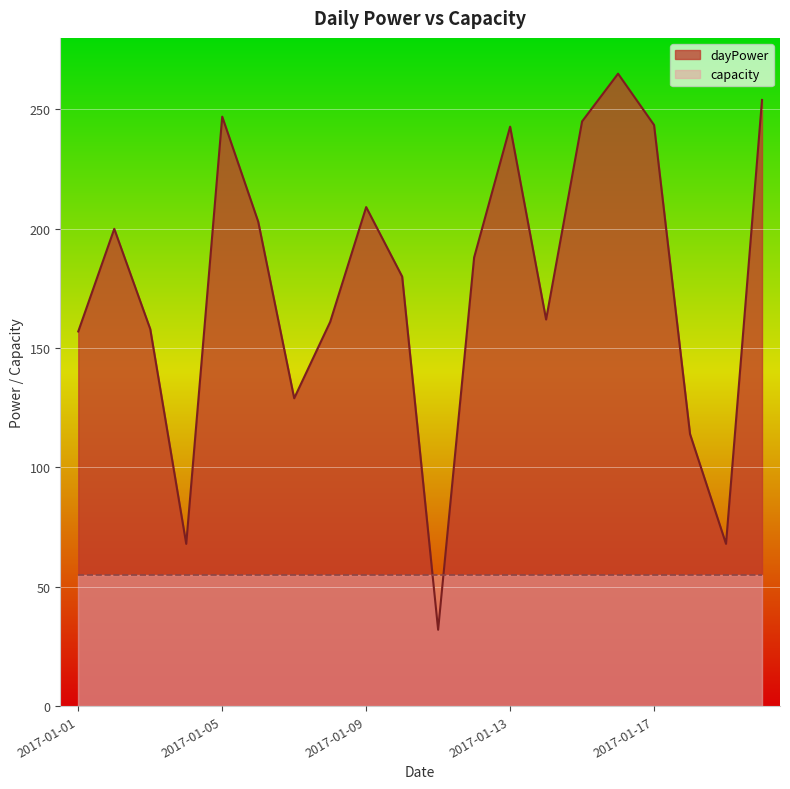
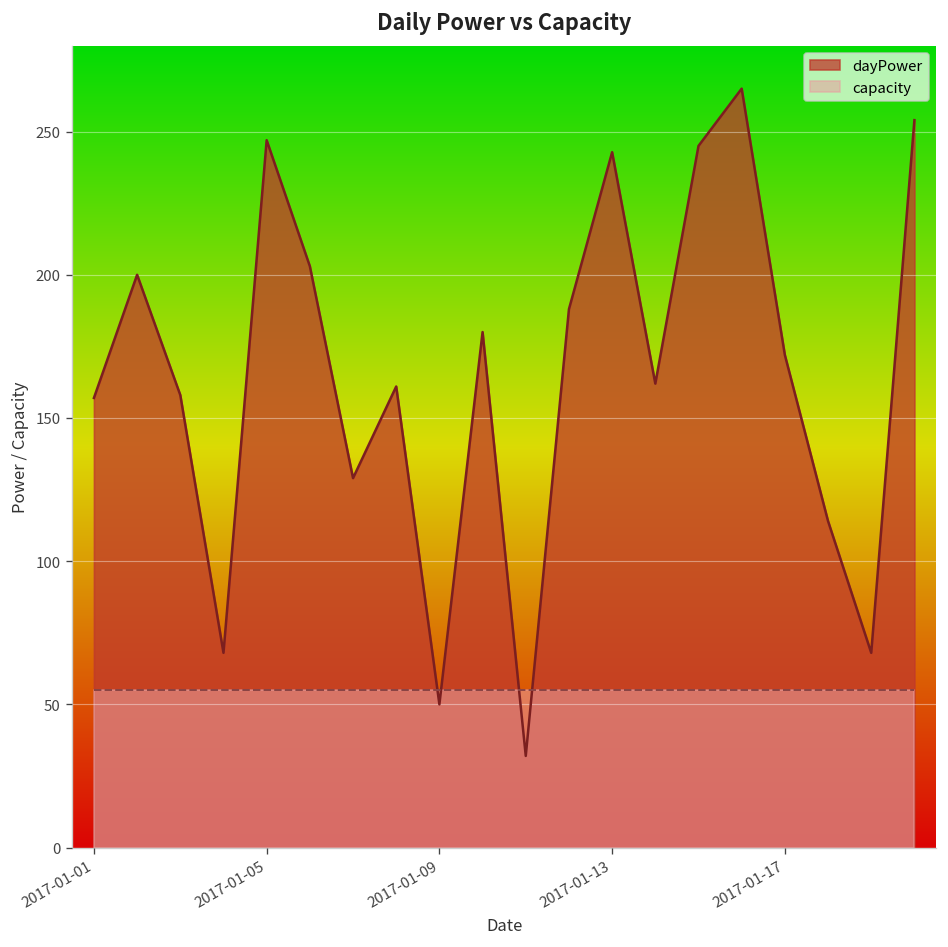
  {
    "dayPower": {
      "2017-01-01": 157,
      "2017-01-05": 247,
-     "2017-01-09": 209,
+     "2017-01-09": 50,
      "2017-01-13": 243,
-     "2017-01-17": 244
+     "2017-01-17": 172
    },
    "capacity": {
      "2017-01-01": 55,
      "2017-01-05": 55,
      "2017-01-09": 55,
      "2017-01-13": 55,
      "2017-01-17": 55
    }
  }
